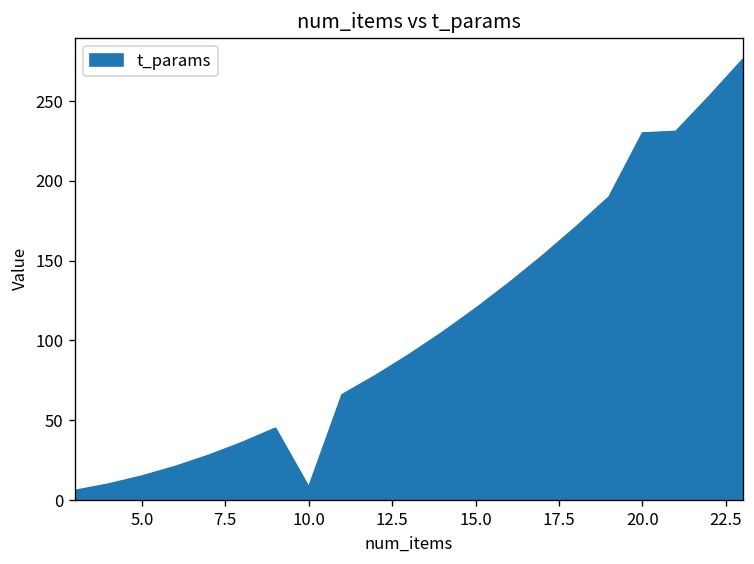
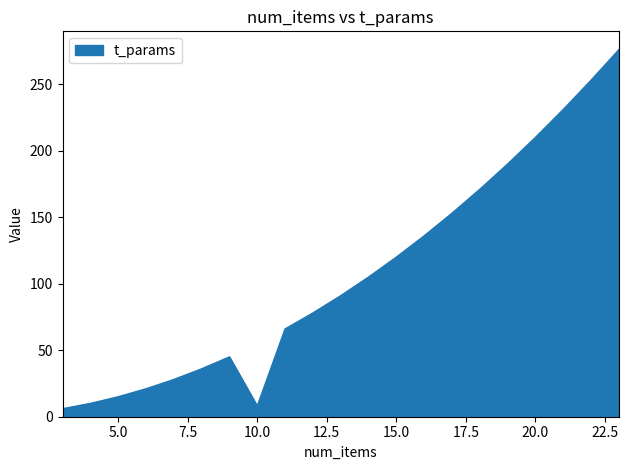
  {
    "5.0": 15,
    "10.0": 8,
    "15.0": 120,
-   "20.0": 230
+   "20.0": 210
  }
